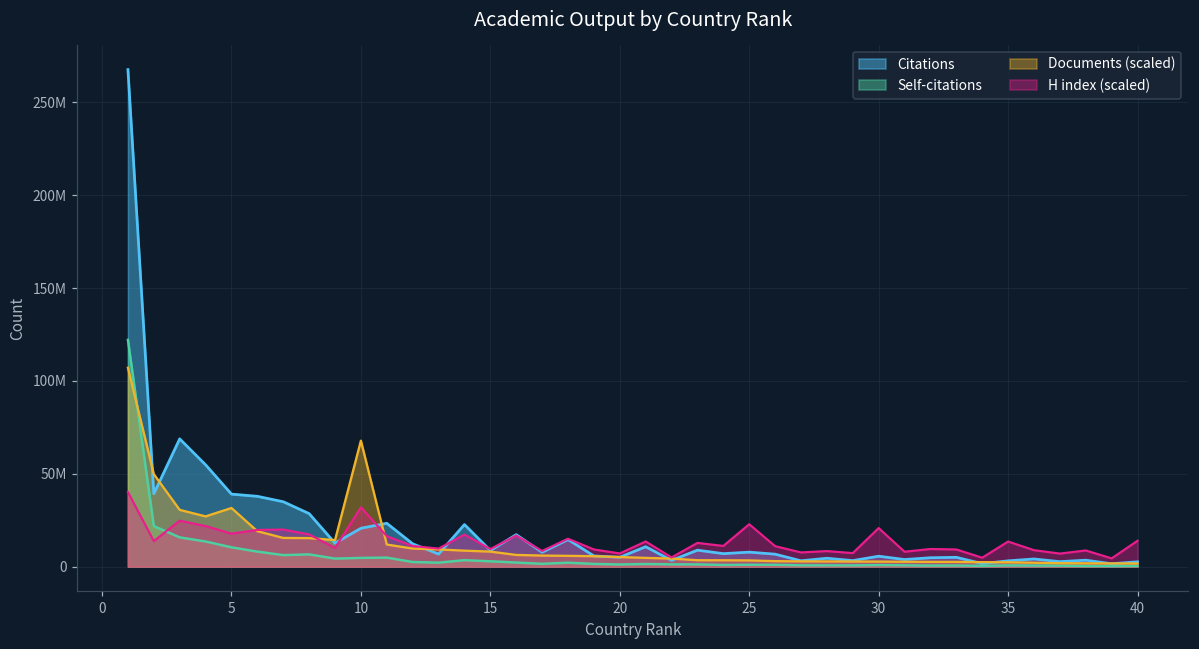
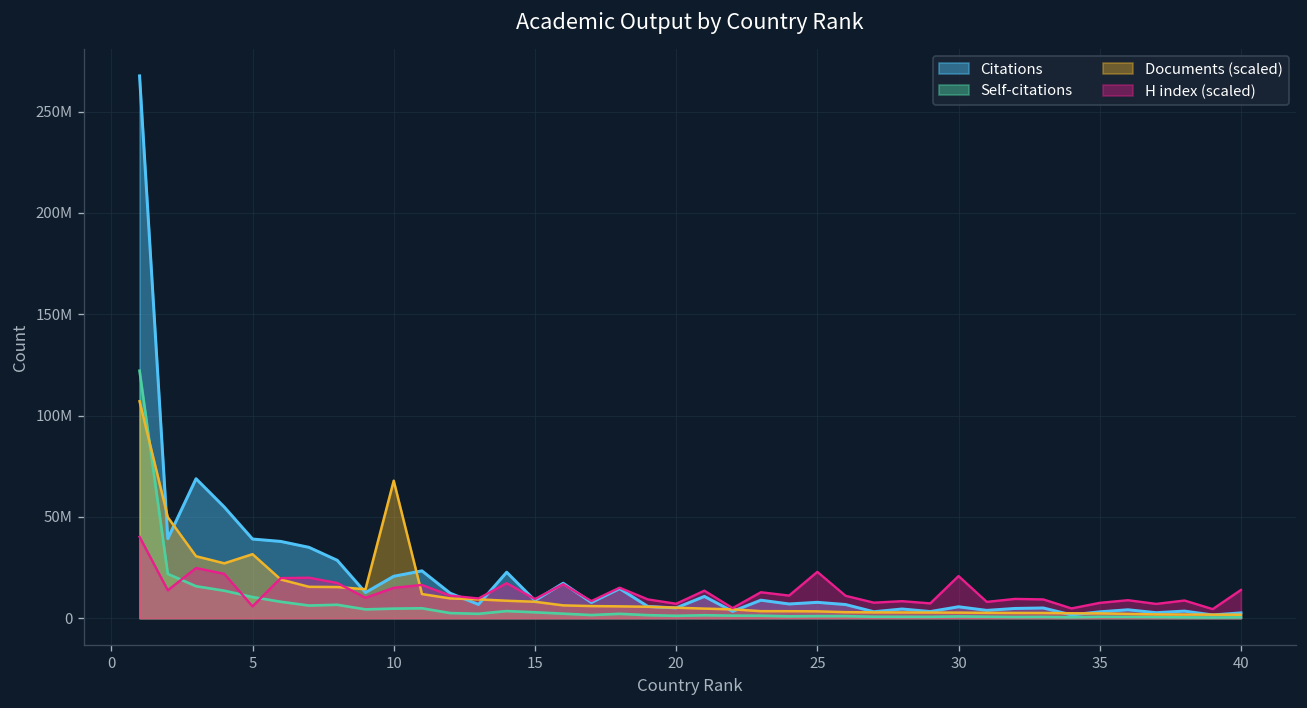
  {
    "Documents (scaled)": {
      "5": 32000000,
      "10": 68000000,
      "25": 3000000,
      "30": 3000000
    },
    "H index (scaled)": {
-     "5": 18000000,
-     "10": 32000000,
+     "5": 6000000,
+     "10": 15000000,
      "20": 7000000,
      "25": 23000000,
      "30": 21000000,
-     "35": 14000000,
+     "35": 8000000,
      "40": 14000000
    }
  }
